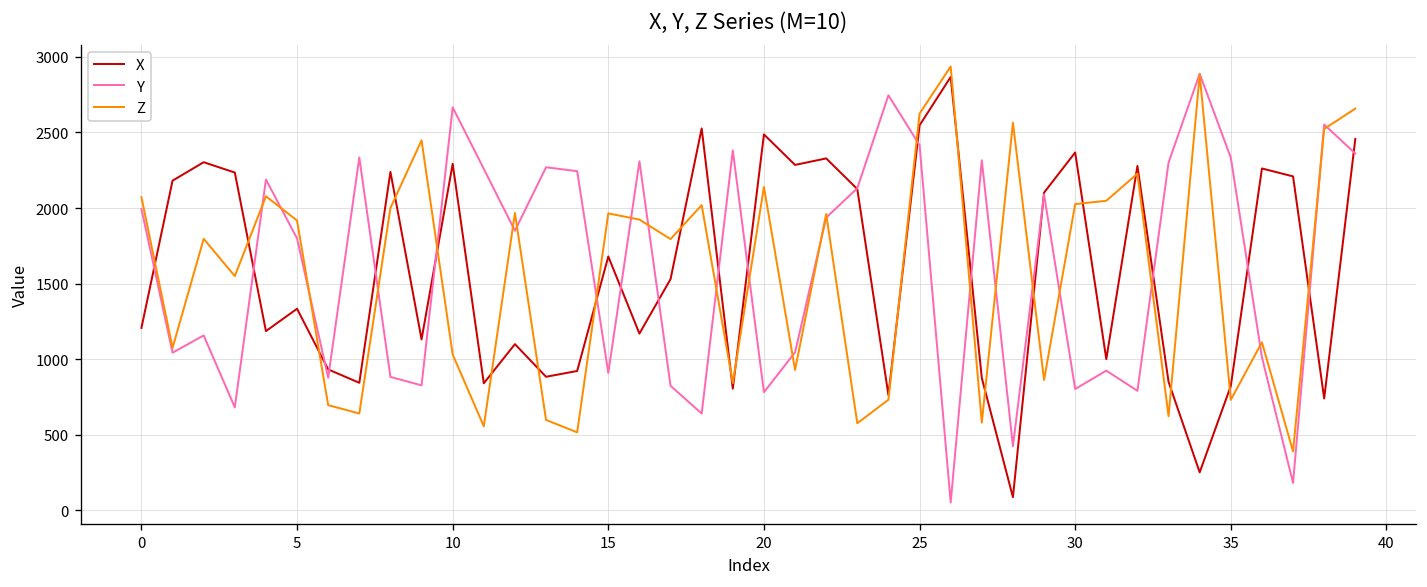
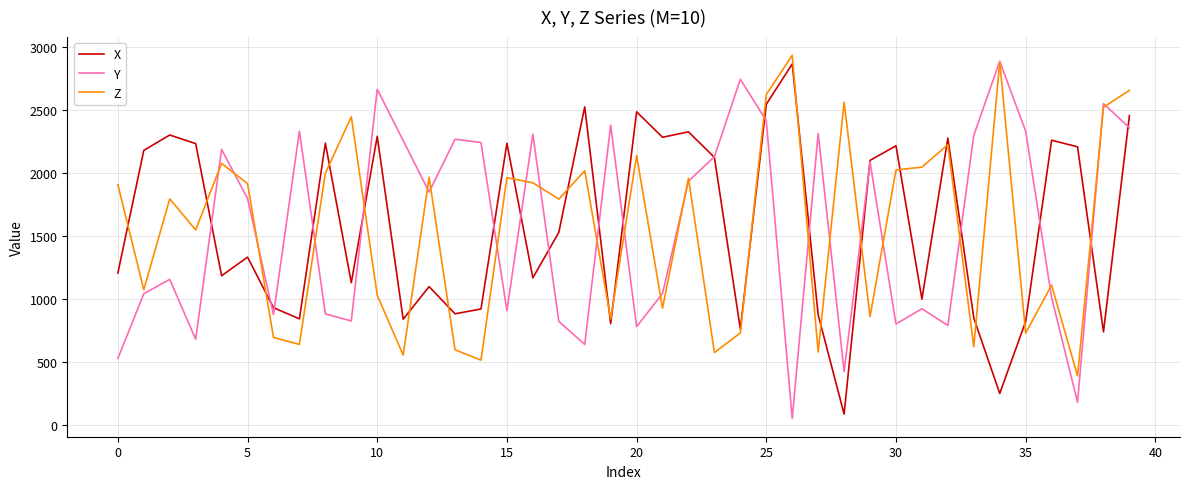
  {
    "X": {
      "0": 1210,
      "5": 1330,
      "10": 2290,
-     "15": 1680,
+     "15": 2240,
      "20": 2490,
      "25": 2550,
-     "30": 2370,
+     "30": 2220,
      "35": 820
    },
    "Y": {
-     "0": 1990,
+     "0": 530,
      "5": 1800,
      "10": 2670,
      "15": 910,
      "20": 780,
      "25": 2420,
      "30": 800,
      "35": 2330
    },
    "Z": {
-     "0": 2070,
+     "0": 1910,
      "5": 1920,
      "10": 1030,
      "15": 1960,
      "20": 2140,
      "25": 2620,
      "30": 2030,
      "35": 730
    }
  }
